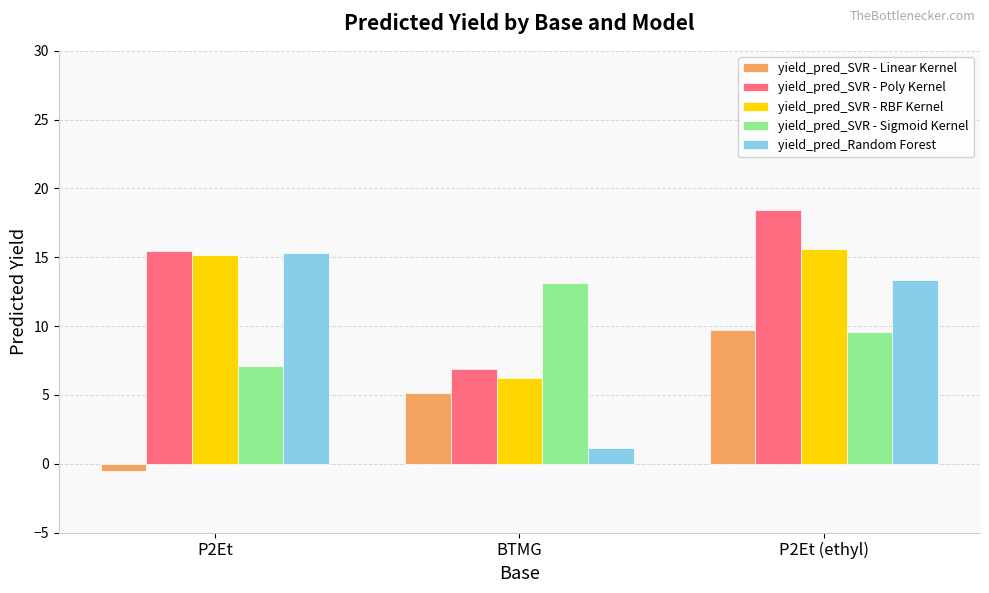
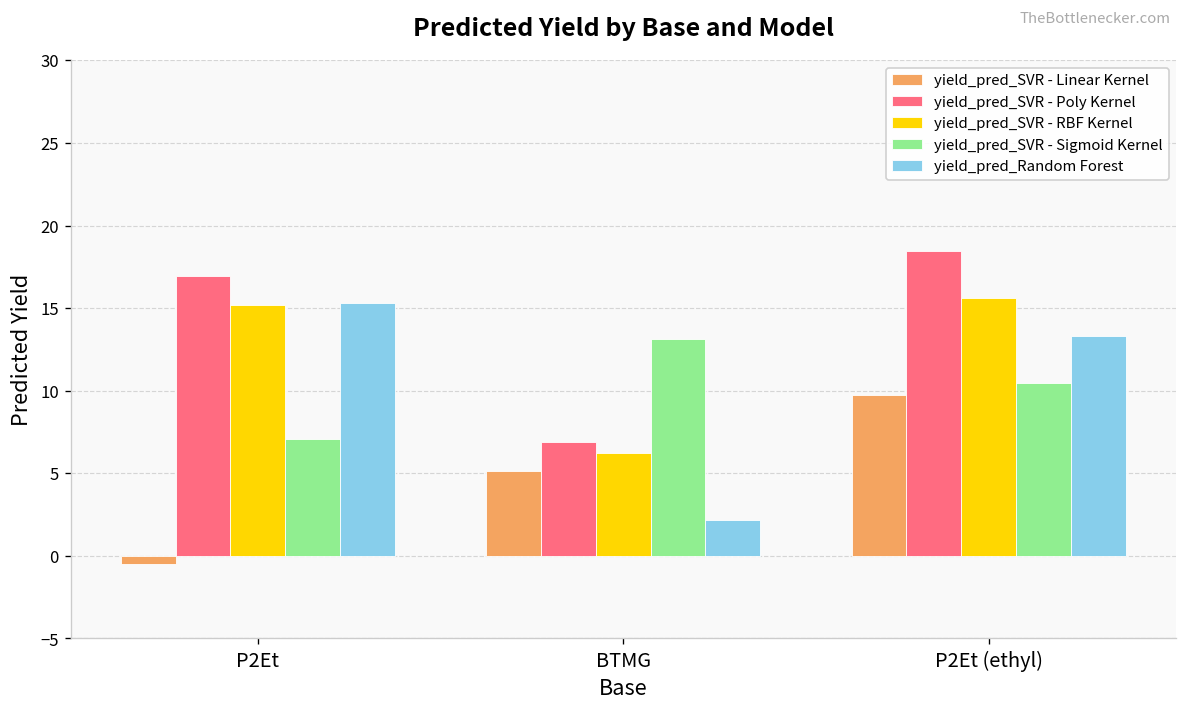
  {
    "yield_pred_SVR - Linear Kernel": {
      "P2Et": -0.5,
      "BTMG": 5.1,
      "P2Et (ethyl)": 9.7
    },
    "yield_pred_SVR - Poly Kernel": {
-     "P2Et": 15.4,
+     "P2Et": 16.9,
      "BTMG": 6.9,
      "P2Et (ethyl)": 18.5
    },
    "yield_pred_SVR - RBF Kernel": {
      "P2Et": 15.2,
      "BTMG": 6.3,
      "P2Et (ethyl)": 15.6
    },
    "yield_pred_SVR - Sigmoid Kernel": {
      "P2Et": 7.1,
      "BTMG": 13.1,
-     "P2Et (ethyl)": 9.6
+     "P2Et (ethyl)": 10.5
    },
    "yield_pred_Random Forest": {
      "P2Et": 15.3,
-     "BTMG": 1.2,
+     "BTMG": 2.2,
      "P2Et (ethyl)": 13.3
    }
  }
